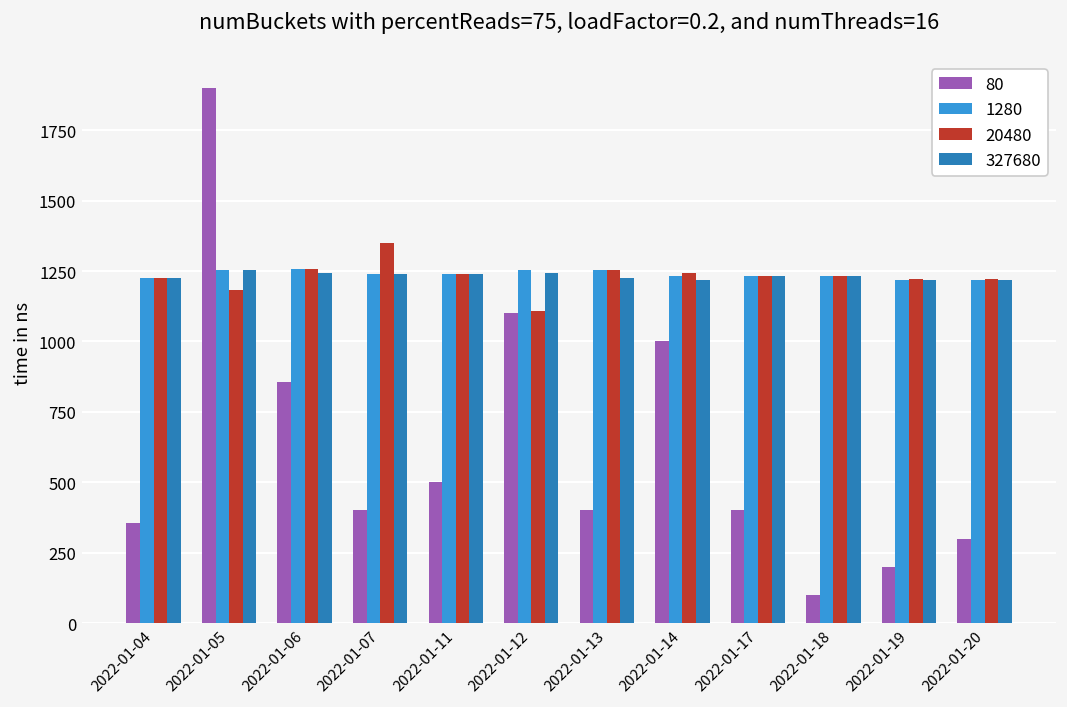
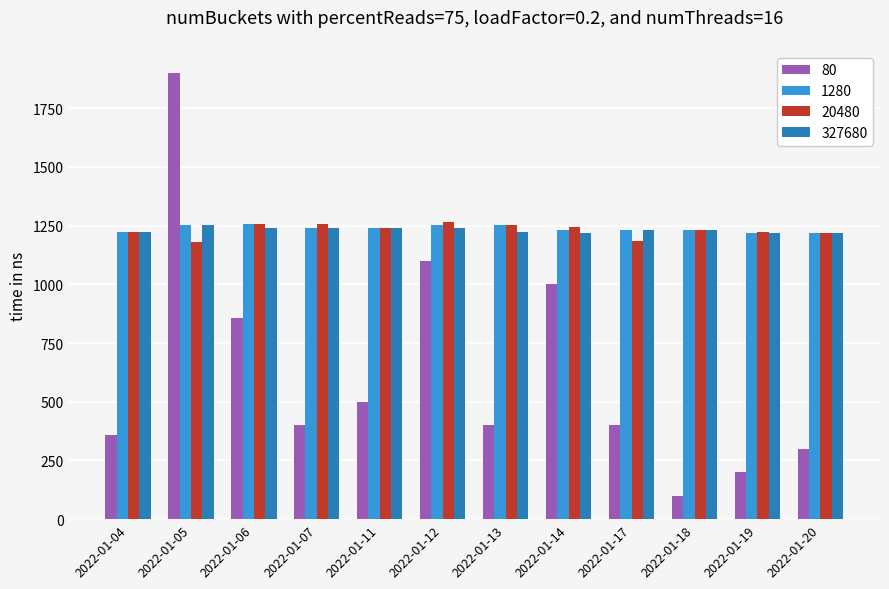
  {
    "80": {
      "2022-01-04": 360,
      "2022-01-05": 1900,
      "2022-01-06": 860,
      "2022-01-07": 400,
      "2022-01-11": 500,
      "2022-01-12": 1100,
      "2022-01-13": 400,
      "2022-01-14": 1000,
      "2022-01-17": 400,
      "2022-01-18": 100,
      "2022-01-19": 200,
      "2022-01-20": 300
    },
    "20480": {
      "2022-01-04": 1220,
      "2022-01-05": 1180,
      "2022-01-06": 1260,
-     "2022-01-07": 1350,
+     "2022-01-07": 1260,
      "2022-01-11": 1240,
-     "2022-01-12": 1110,
+     "2022-01-12": 1270,
      "2022-01-13": 1250,
      "2022-01-14": 1240,
-     "2022-01-17": 1230,
+     "2022-01-17": 1180,
      "2022-01-18": 1230,
      "2022-01-19": 1220,
      "2022-01-20": 1220
    }
  }
